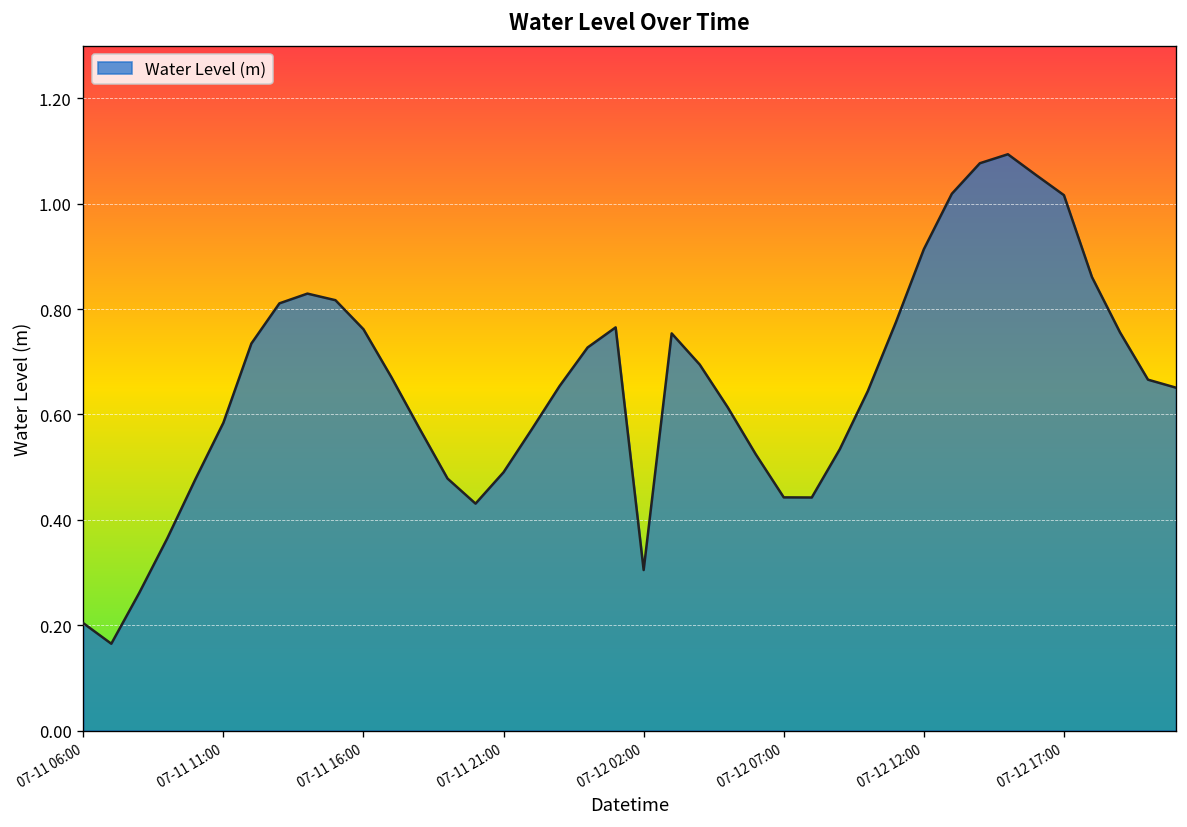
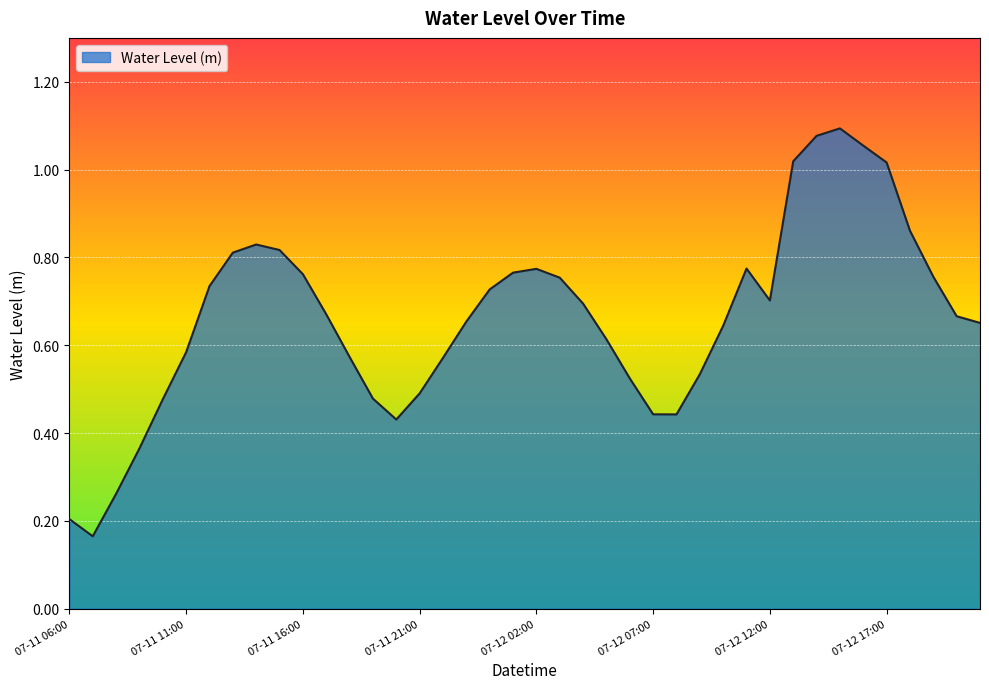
  {
    "07-11 06:00": 0.20,
    "07-11 11:00": 0.58,
    "07-11 16:00": 0.76,
    "07-11 21:00": 0.49,
-   "07-12 02:00": 0.30,
+   "07-12 02:00": 0.77,
    "07-12 07:00": 0.44,
-   "07-12 12:00": 0.91,
+   "07-12 12:00": 0.70,
    "07-12 17:00": 1.02
  }
